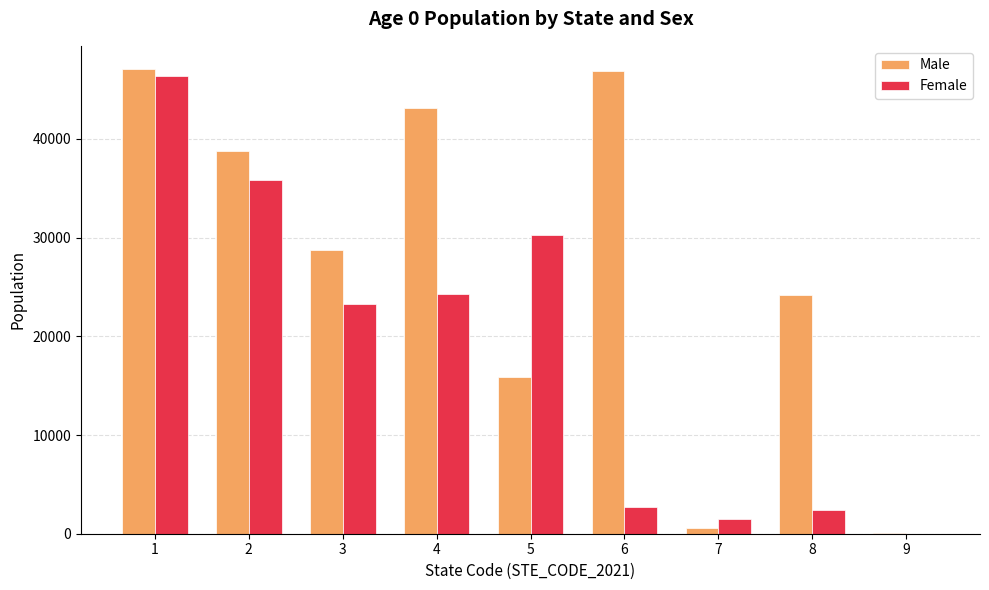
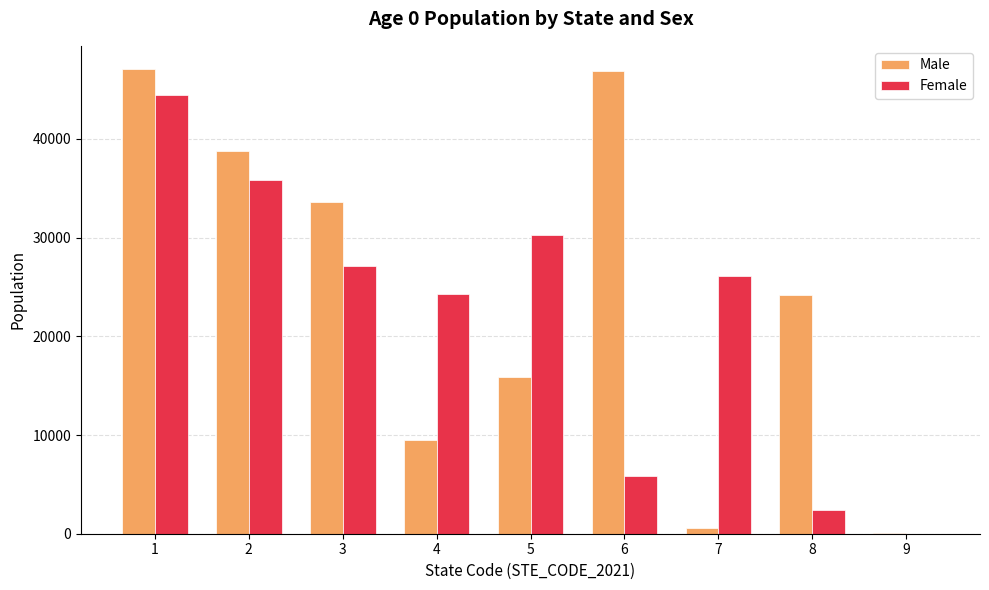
  {
    "Male": {
      "1": 47000,
      "2": 39000,
-     "3": 29000,
-     "4": 43000,
+     "3": 34000,
+     "4": 9000,
      "5": 16000,
      "6": 47000,
      "7": 1000,
      "8": 24000
    },
    "Female": {
-     "1": 46000,
+     "1": 44000,
      "2": 36000,
-     "3": 23000,
+     "3": 27000,
      "4": 24000,
      "5": 30000,
-     "6": 3000,
-     "7": 1000,
+     "6": 6000,
+     "7": 26000,
      "8": 2000
    }
  }
